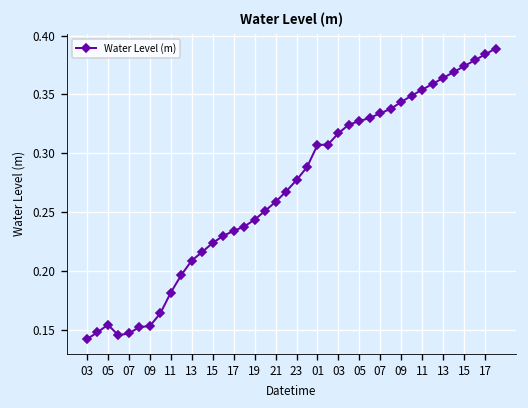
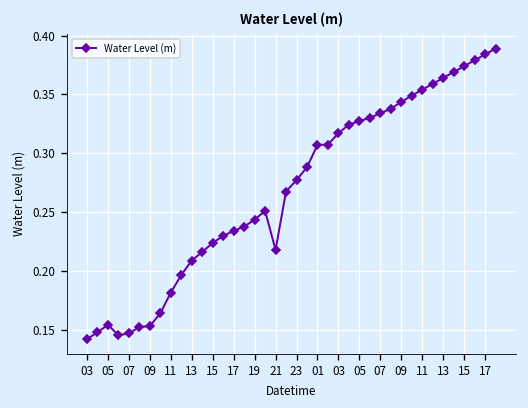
  {
    "19": 0.24,
-   "21": 0.26,
+   "21": 0.22,
    "23": 0.28,
    "01": 0.31
  }
